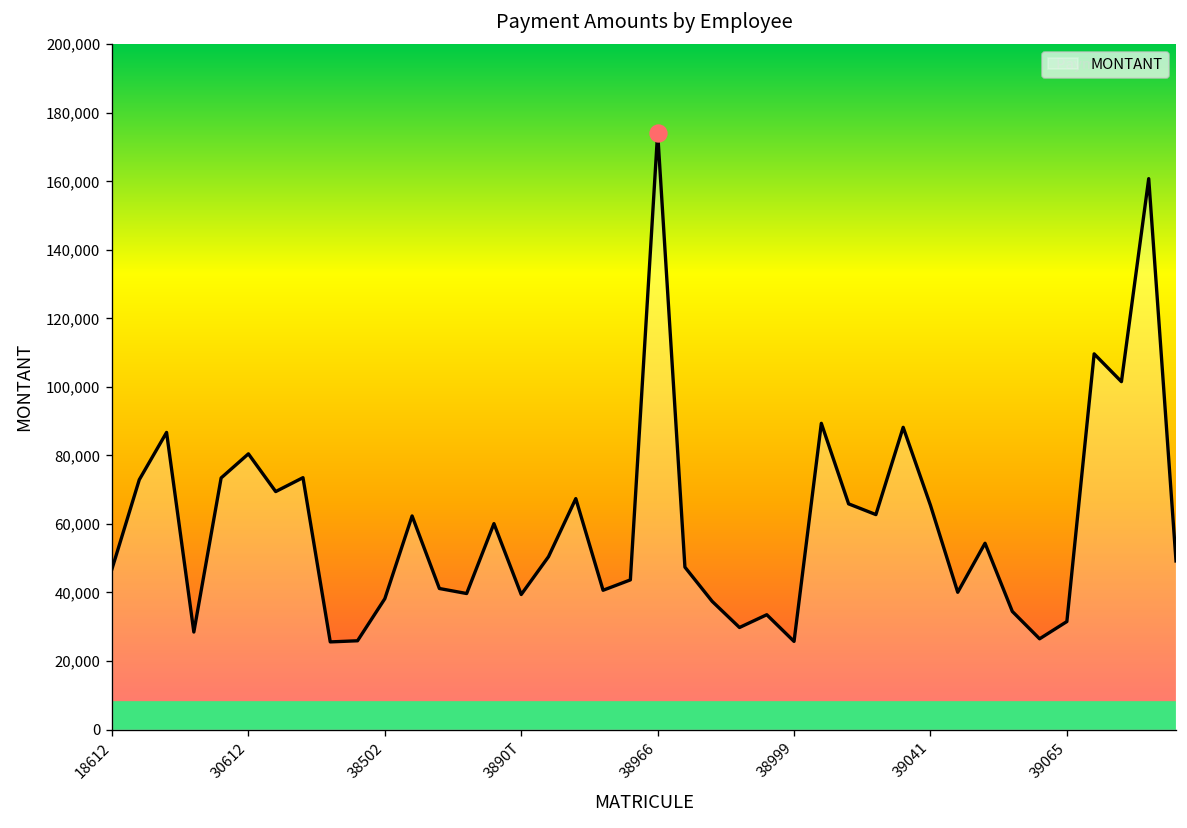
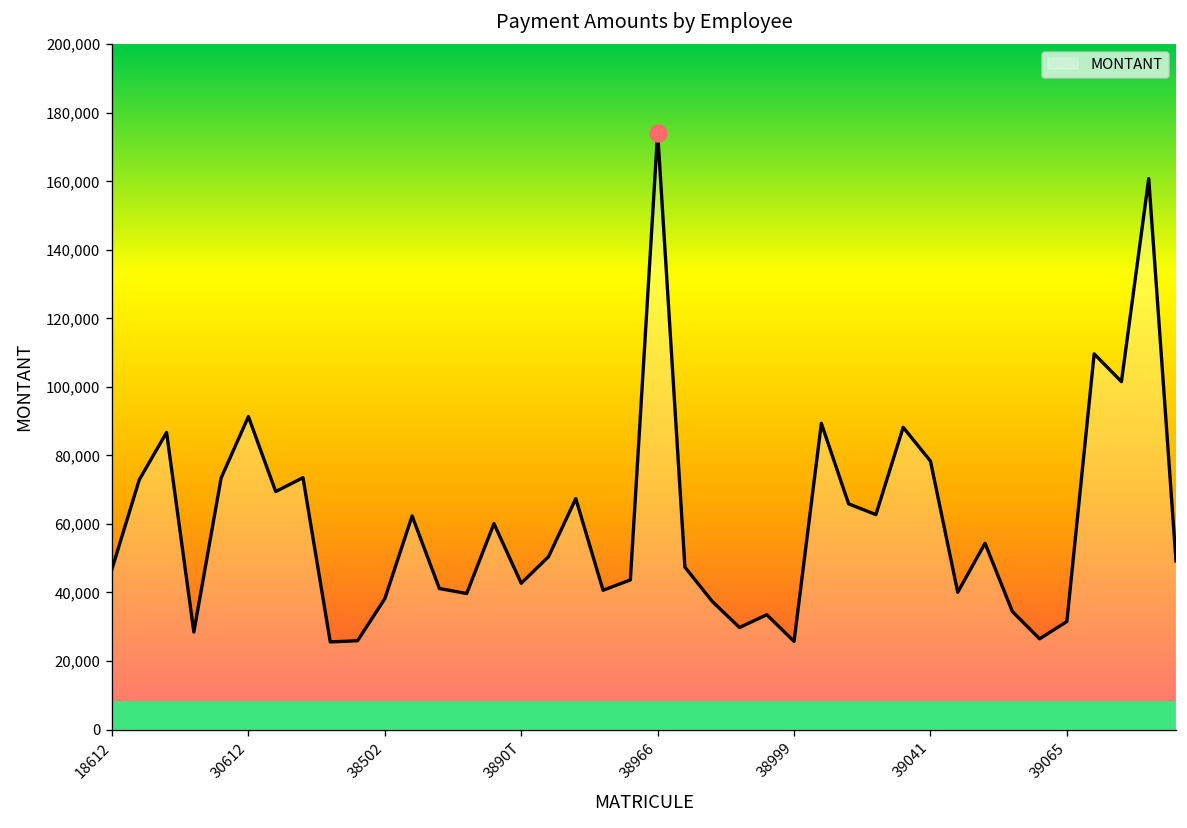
  {
    "MONTANT": {
      "18612": "47,000",
-     "30612": "80,000",
+     "30612": "91,000",
      "38502": "38,000",
-     "3890T": "39,000",
+     "3890T": "43,000",
      "38999": "26,000",
-     "39041": "65,000",
+     "39041": "78,000",
      "39065": "32,000"
    }
  }
